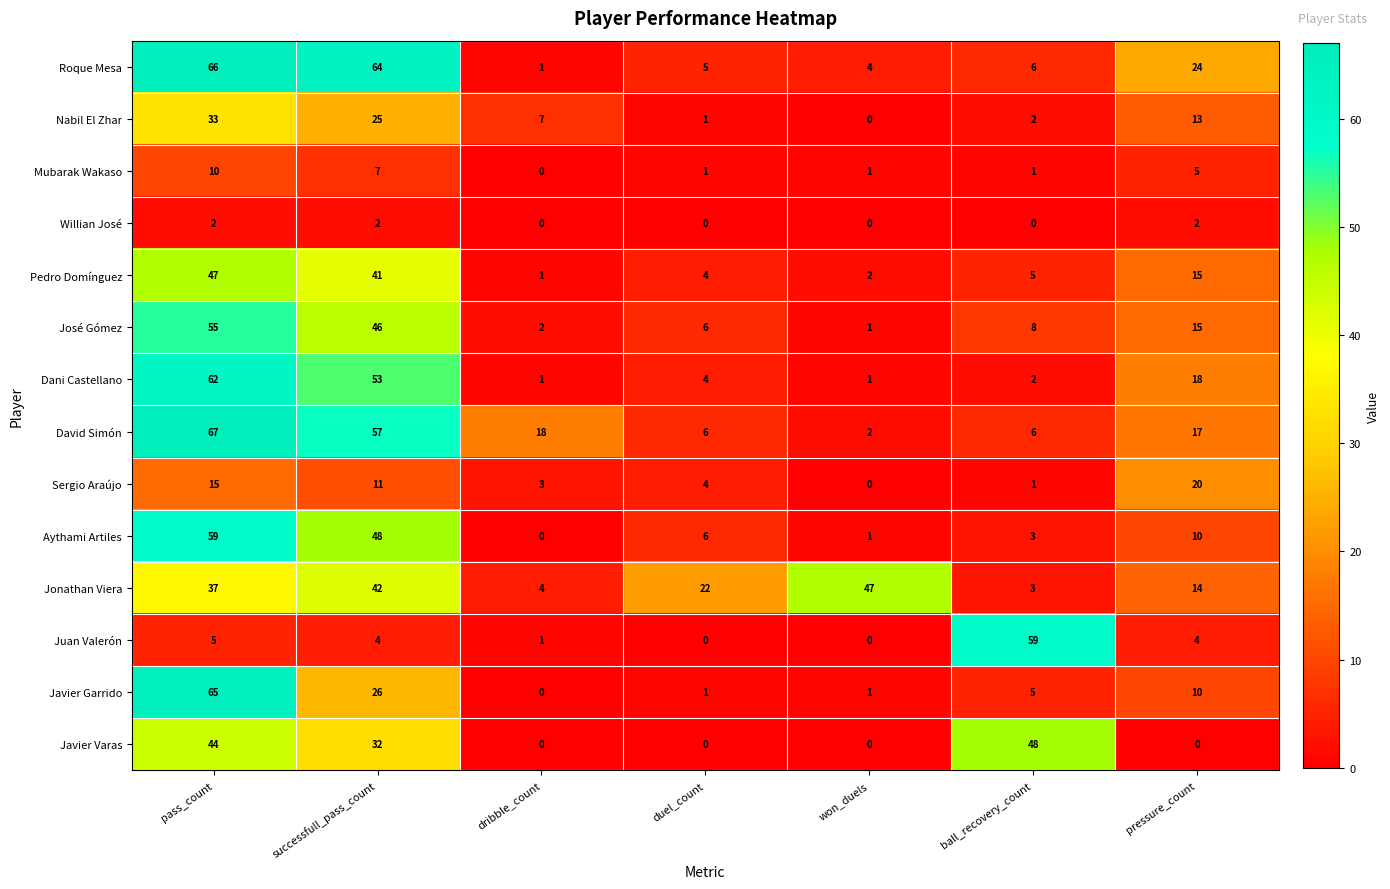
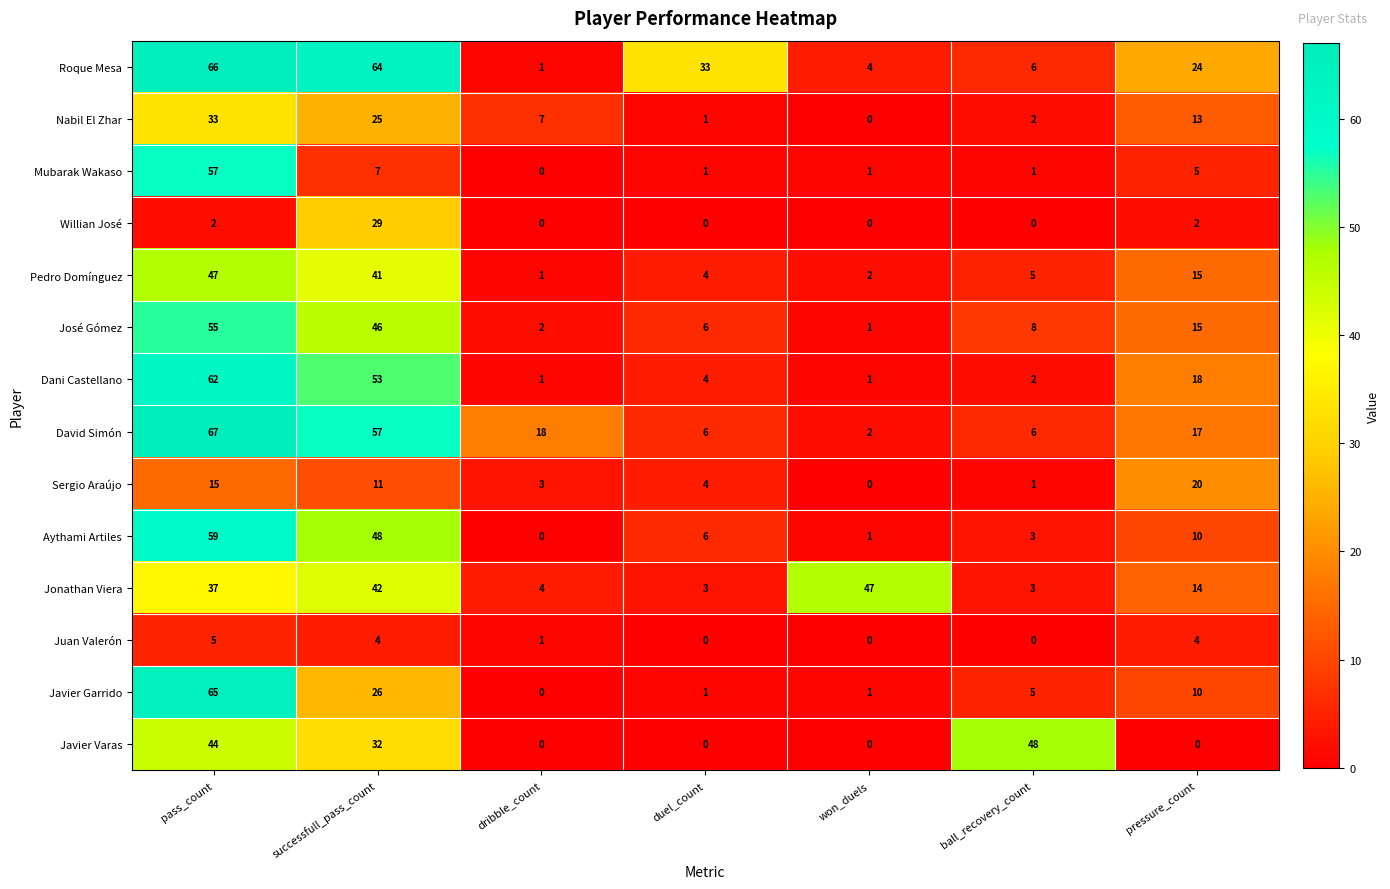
  {
    "Roque Mesa": {
      "pass_count": 66,
      "successfull_pass_count": 64,
      "dribble_count": 1,
-     "duel_count": 5,
+     "duel_count": 33,
      "won_duels": 4,
      "ball_recovery_count": 6,
      "pressure_count": 24
    },
    "Nabil El Zhar": {
      "pass_count": 33,
      "successfull_pass_count": 25,
      "dribble_count": 7,
      "duel_count": 1,
      "won_duels": 0,
      "ball_recovery_count": 2,
      "pressure_count": 13
    },
    "Mubarak Wakaso": {
-     "pass_count": 10,
+     "pass_count": 57,
      "successfull_pass_count": 7,
      "dribble_count": 0,
      "duel_count": 1,
      "won_duels": 1,
      "ball_recovery_count": 1,
      "pressure_count": 5
    },
    "Willian José": {
      "pass_count": 2,
-     "successfull_pass_count": 2,
+     "successfull_pass_count": 29,
      "dribble_count": 0,
      "duel_count": 0,
      "won_duels": 0,
      "ball_recovery_count": 0,
      "pressure_count": 2
    },
    "Pedro Domínguez": {
      "pass_count": 47,
      "successfull_pass_count": 41,
      "dribble_count": 1,
      "duel_count": 4,
      "won_duels": 2,
      "ball_recovery_count": 5,
      "pressure_count": 15
    },
    "José Gómez": {
      "pass_count": 55,
      "successfull_pass_count": 46,
      "dribble_count": 2,
      "duel_count": 6,
      "won_duels": 1,
      "ball_recovery_count": 8,
      "pressure_count": 15
    },
    "Dani Castellano": {
      "pass_count": 62,
      "successfull_pass_count": 53,
      "dribble_count": 1,
      "duel_count": 4,
      "won_duels": 1,
      "ball_recovery_count": 2,
      "pressure_count": 18
    },
    "David Simón": {
      "pass_count": 67,
      "successfull_pass_count": 57,
      "dribble_count": 18,
      "duel_count": 6,
      "won_duels": 2,
      "ball_recovery_count": 6,
      "pressure_count": 17
    },
    "Sergio Araújo": {
      "pass_count": 15,
      "successfull_pass_count": 11,
      "dribble_count": 3,
      "duel_count": 4,
      "won_duels": 0,
      "ball_recovery_count": 1,
      "pressure_count": 20
    },
    "Aythami Artiles": {
      "pass_count": 59,
      "successfull_pass_count": 48,
      "dribble_count": 0,
      "duel_count": 6,
      "won_duels": 1,
      "ball_recovery_count": 3,
      "pressure_count": 10
    },
    "Jonathan Viera": {
      "pass_count": 37,
      "successfull_pass_count": 42,
      "dribble_count": 4,
-     "duel_count": 22,
+     "duel_count": 3,
      "won_duels": 47,
      "ball_recovery_count": 3,
      "pressure_count": 14
    },
    "Juan Valerón": {
      "pass_count": 5,
      "successfull_pass_count": 4,
      "dribble_count": 1,
      "duel_count": 0,
      "won_duels": 0,
-     "ball_recovery_count": 59,
+     "ball_recovery_count": 0,
      "pressure_count": 4
    },
    "Javier Garrido": {
      "pass_count": 65,
      "successfull_pass_count": 26,
      "dribble_count": 0,
      "duel_count": 1,
      "won_duels": 1,
      "ball_recovery_count": 5,
      "pressure_count": 10
    },
    "Javier Varas": {
      "pass_count": 44,
      "successfull_pass_count": 32,
      "dribble_count": 0,
      "duel_count": 0,
      "won_duels": 0,
      "ball_recovery_count": 48,
      "pressure_count": 0
    }
  }
